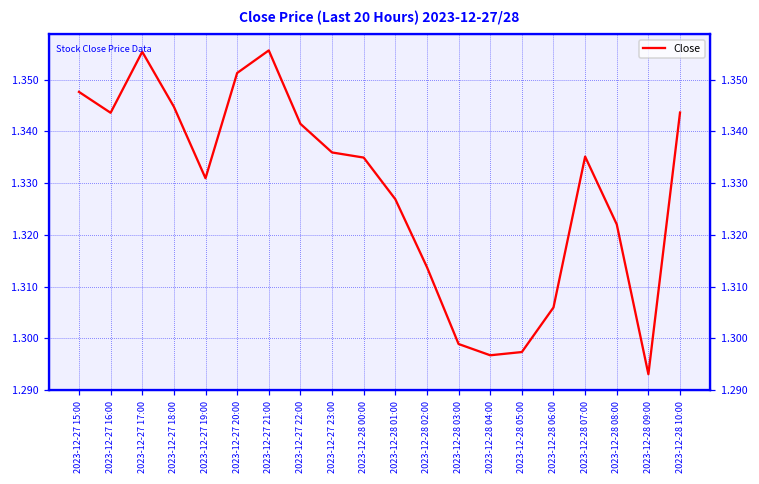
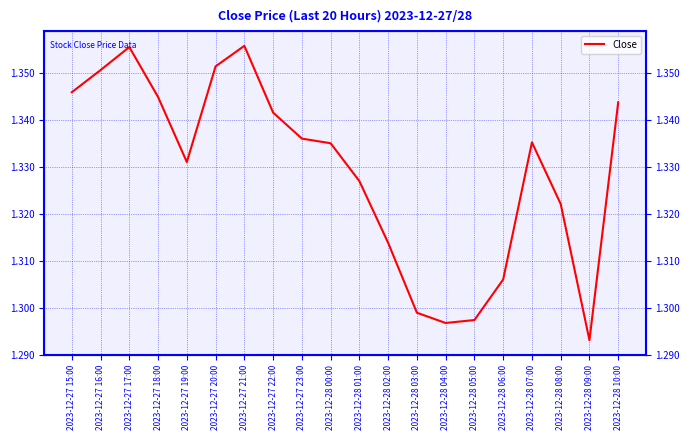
  {
-   "2023-12-27 15:00": 1.348,
-   "2023-12-27 16:00": 1.344,
+   "2023-12-27 15:00": 1.346,
+   "2023-12-27 16:00": 1.351,
    "2023-12-27 17:00": 1.355,
    "2023-12-27 18:00": 1.345,
    "2023-12-27 19:00": 1.331,
    "2023-12-27 20:00": 1.351,
    "2023-12-27 21:00": 1.356,
    "2023-12-27 22:00": 1.341,
    "2023-12-27 23:00": 1.336,
    "2023-12-28 00:00": 1.335,
    "2023-12-28 01:00": 1.327,
    "2023-12-28 02:00": 1.314,
    "2023-12-28 03:00": 1.299,
    "2023-12-28 04:00": 1.297,
    "2023-12-28 05:00": 1.297,
    "2023-12-28 06:00": 1.306,
    "2023-12-28 07:00": 1.335,
    "2023-12-28 08:00": 1.322,
    "2023-12-28 09:00": 1.293,
    "2023-12-28 10:00": 1.344
  }
